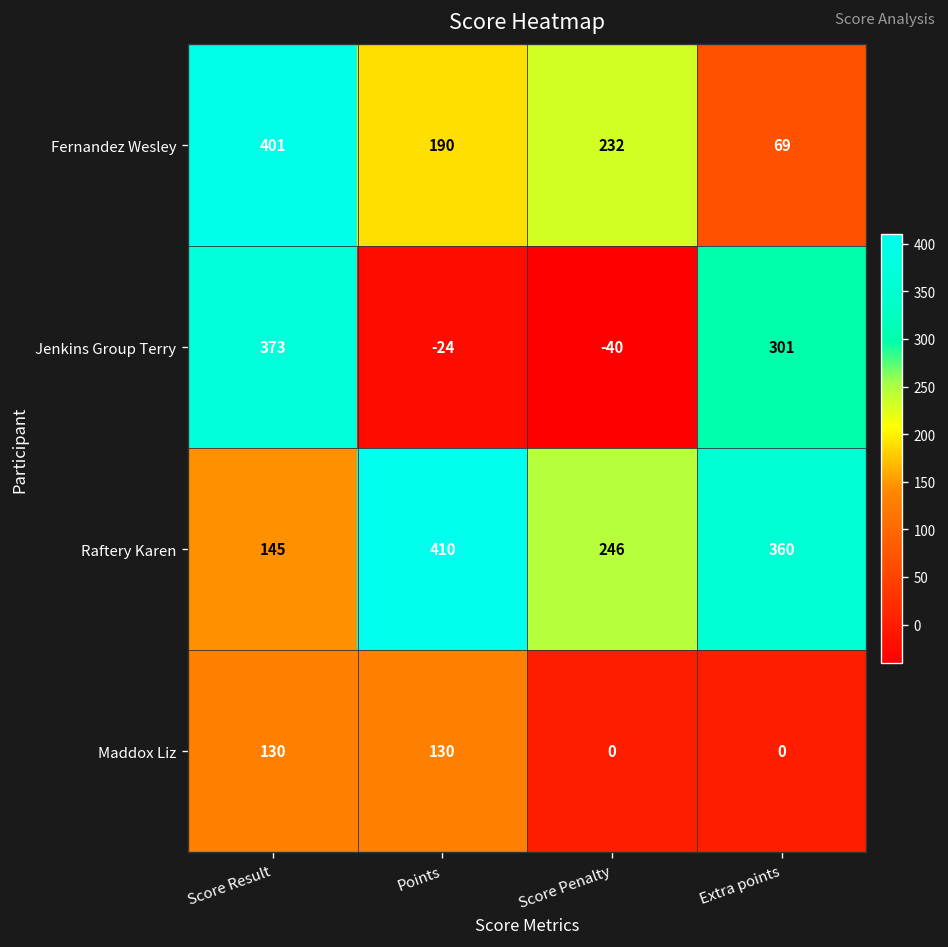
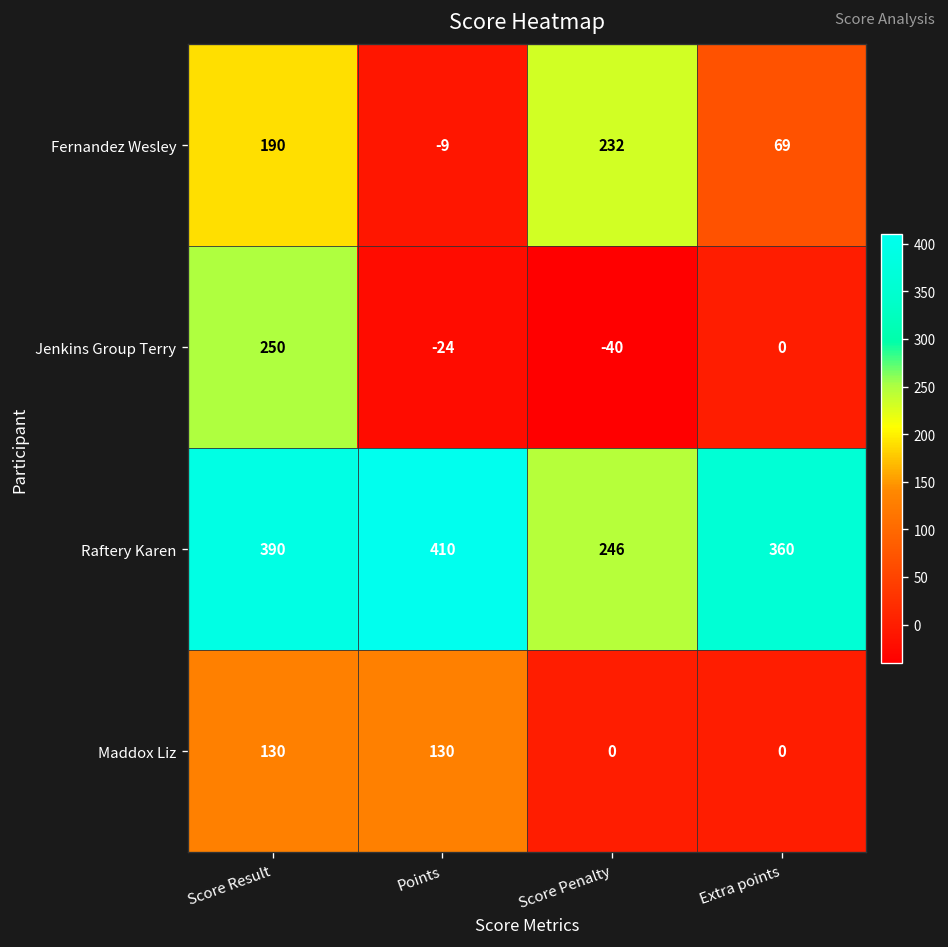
  {
    "Fernandez Wesley": {
-     "Score Result": 401,
-     "Points": 190,
+     "Score Result": 190,
+     "Points": -9,
      "Score Penalty": 232,
      "Extra points": 69
    },
    "Jenkins Group Terry": {
-     "Score Result": 373,
+     "Score Result": 250,
      "Points": -24,
      "Score Penalty": -40,
-     "Extra points": 301
+     "Extra points": 0
    },
    "Raftery Karen": {
-     "Score Result": 145,
+     "Score Result": 390,
      "Points": 410,
      "Score Penalty": 246,
      "Extra points": 360
    },
    "Maddox Liz": {
      "Score Result": 130,
      "Points": 130,
      "Score Penalty": 0,
      "Extra points": 0
    }
  }
